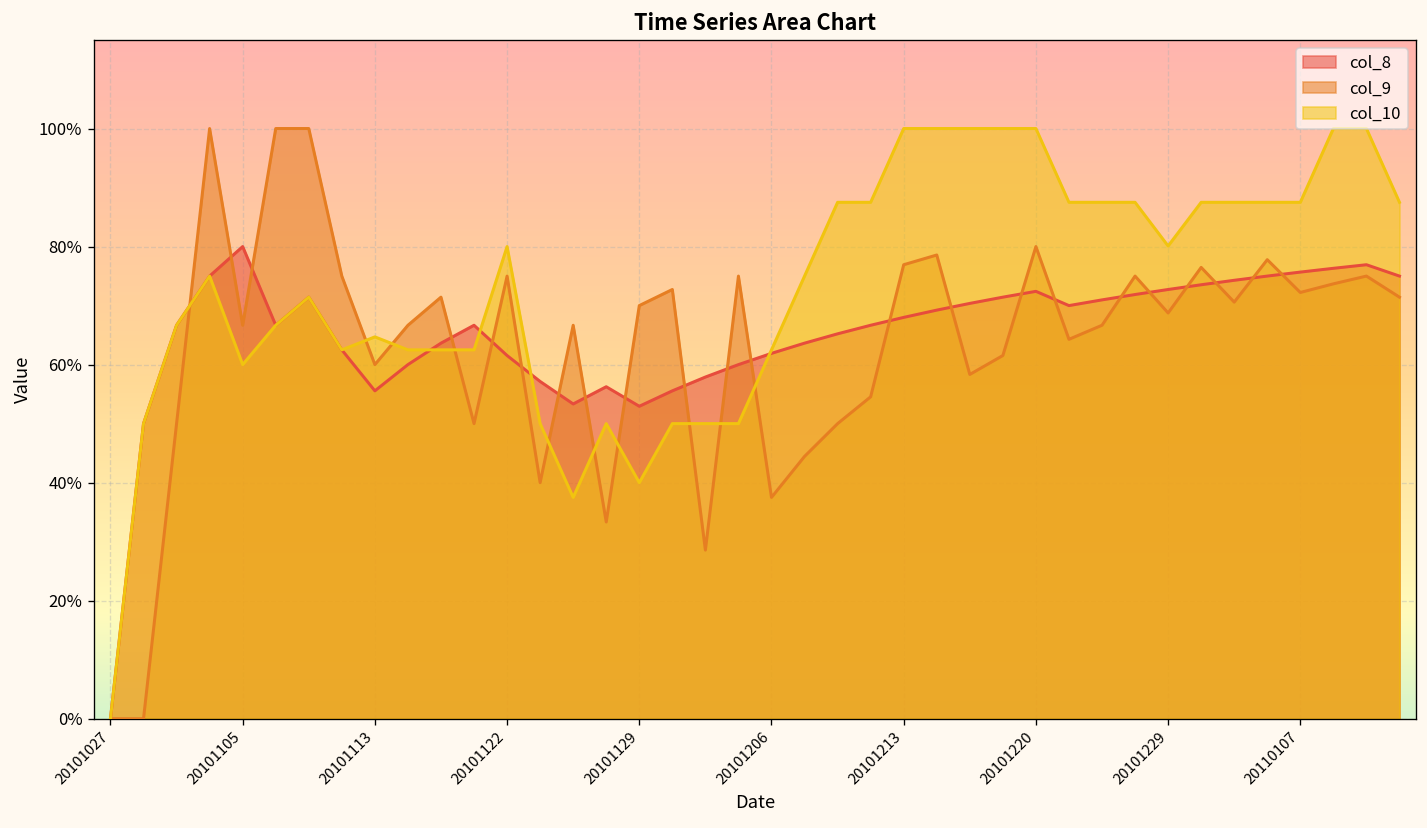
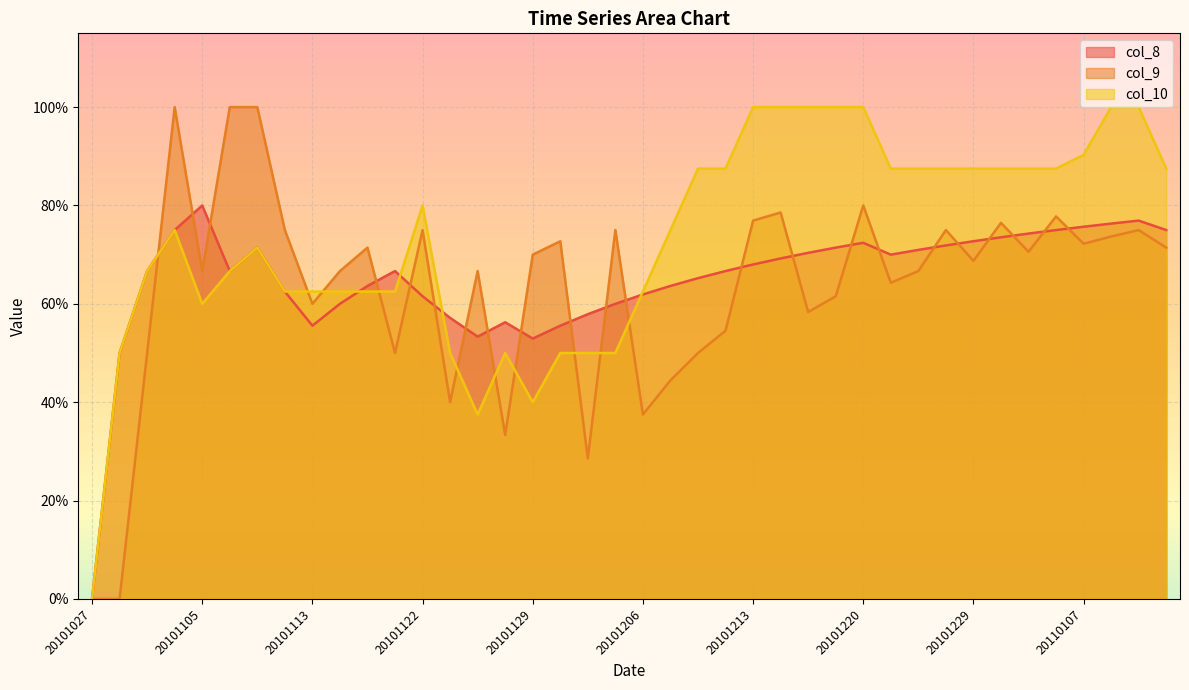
  {
    "col_10": {
      "20101105": "60%",
-     "20101113": "65%",
+     "20101113": "63%",
      "20101122": "80%",
      "20101129": "40%",
      "20101206": "63%",
      "20101213": "100%",
      "20101220": "100%",
-     "20101229": "80%",
-     "20110107": "88%"
+     "20101229": "88%",
+     "20110107": "90%"
    }
  }
